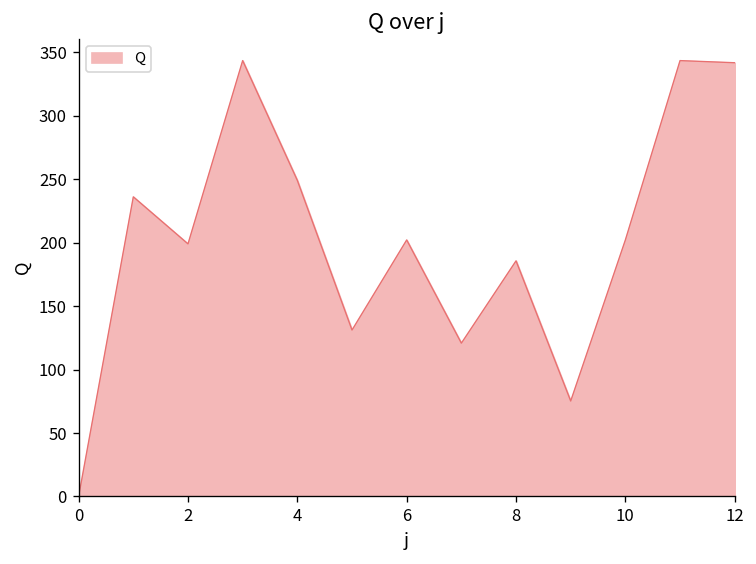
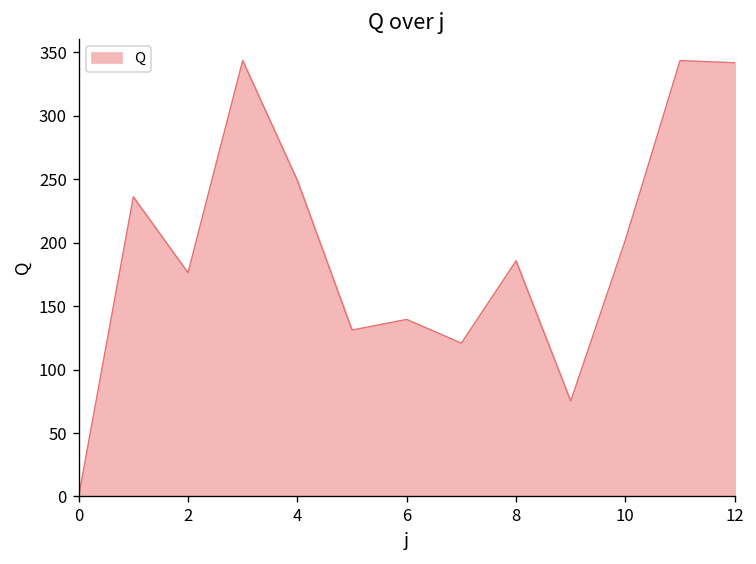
  {
    "0": 0,
-   "2": 199,
+   "2": 176,
    "4": 249,
-   "6": 202,
+   "6": 139,
    "8": 186,
    "10": 202,
    "12": 342
  }
